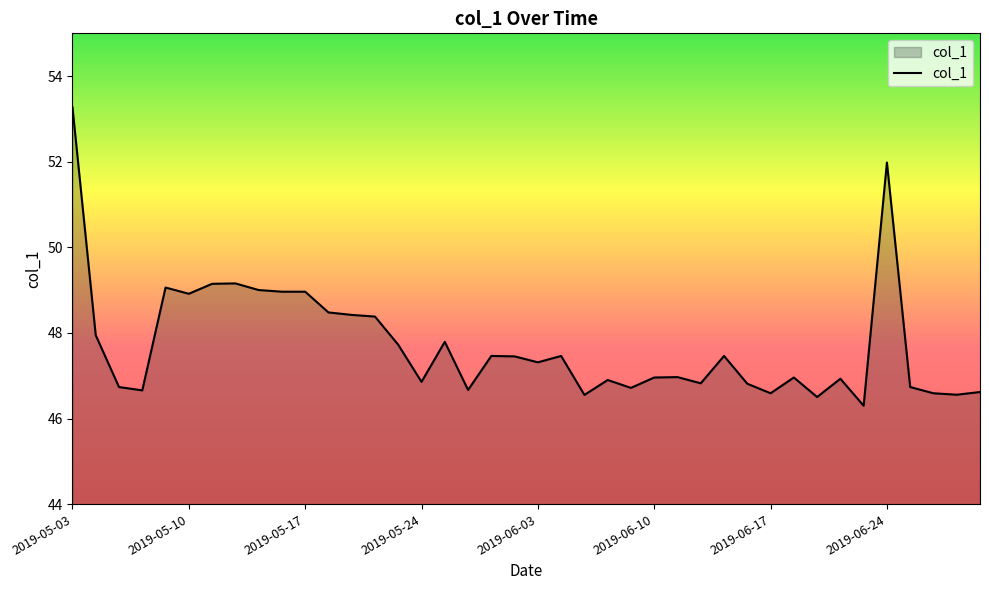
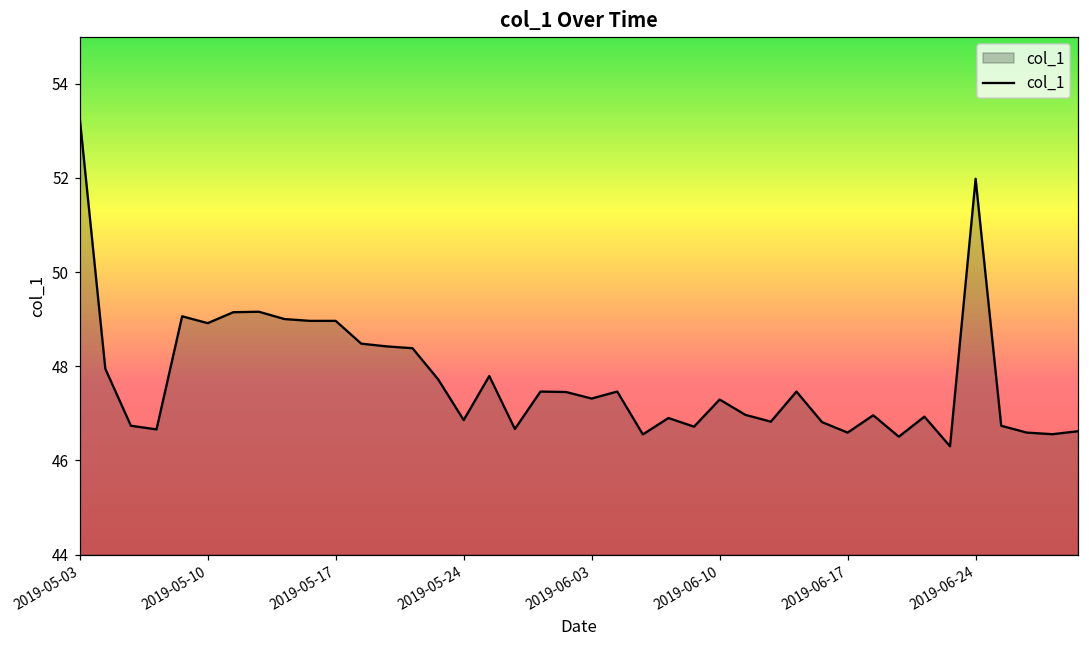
  {
    "2019-05-03": 53.3,
    "2019-05-10": 48.9,
    "2019-05-17": 49.0,
    "2019-05-24": 46.9,
    "2019-06-03": 47.3,
-   "2019-06-10": 47.0,
+   "2019-06-10": 47.3,
    "2019-06-17": 46.6,
    "2019-06-24": 52.0
  }
